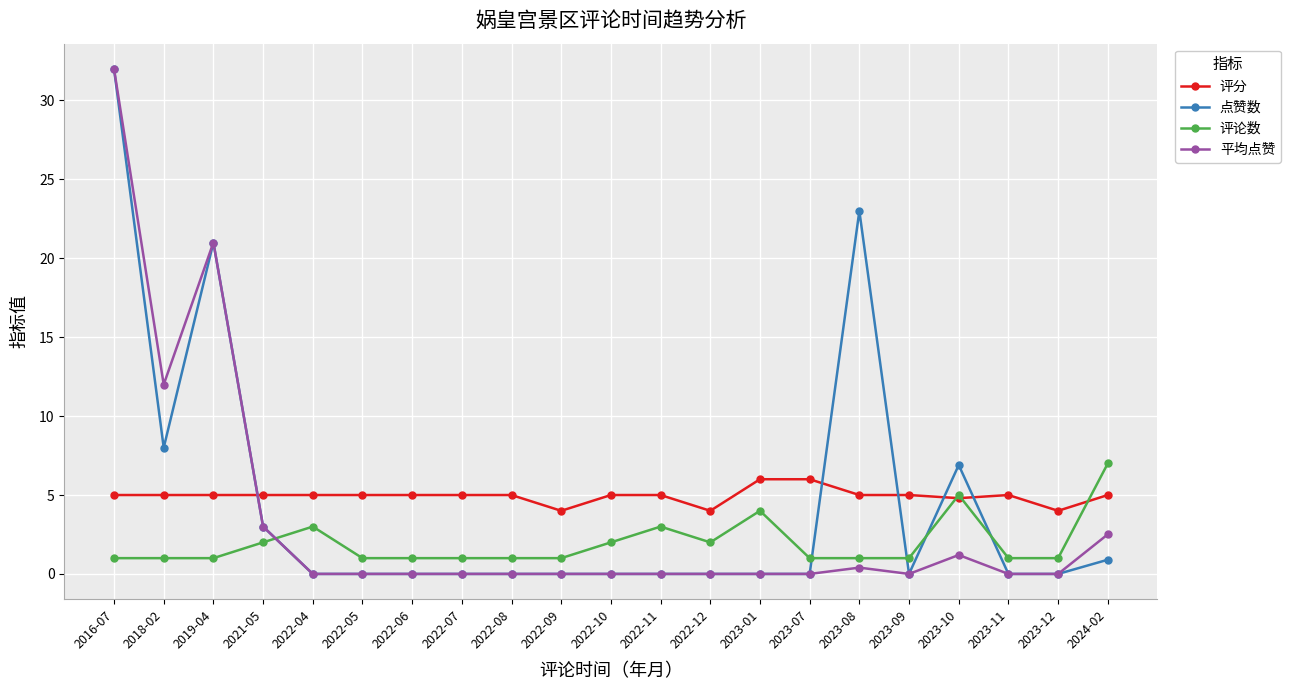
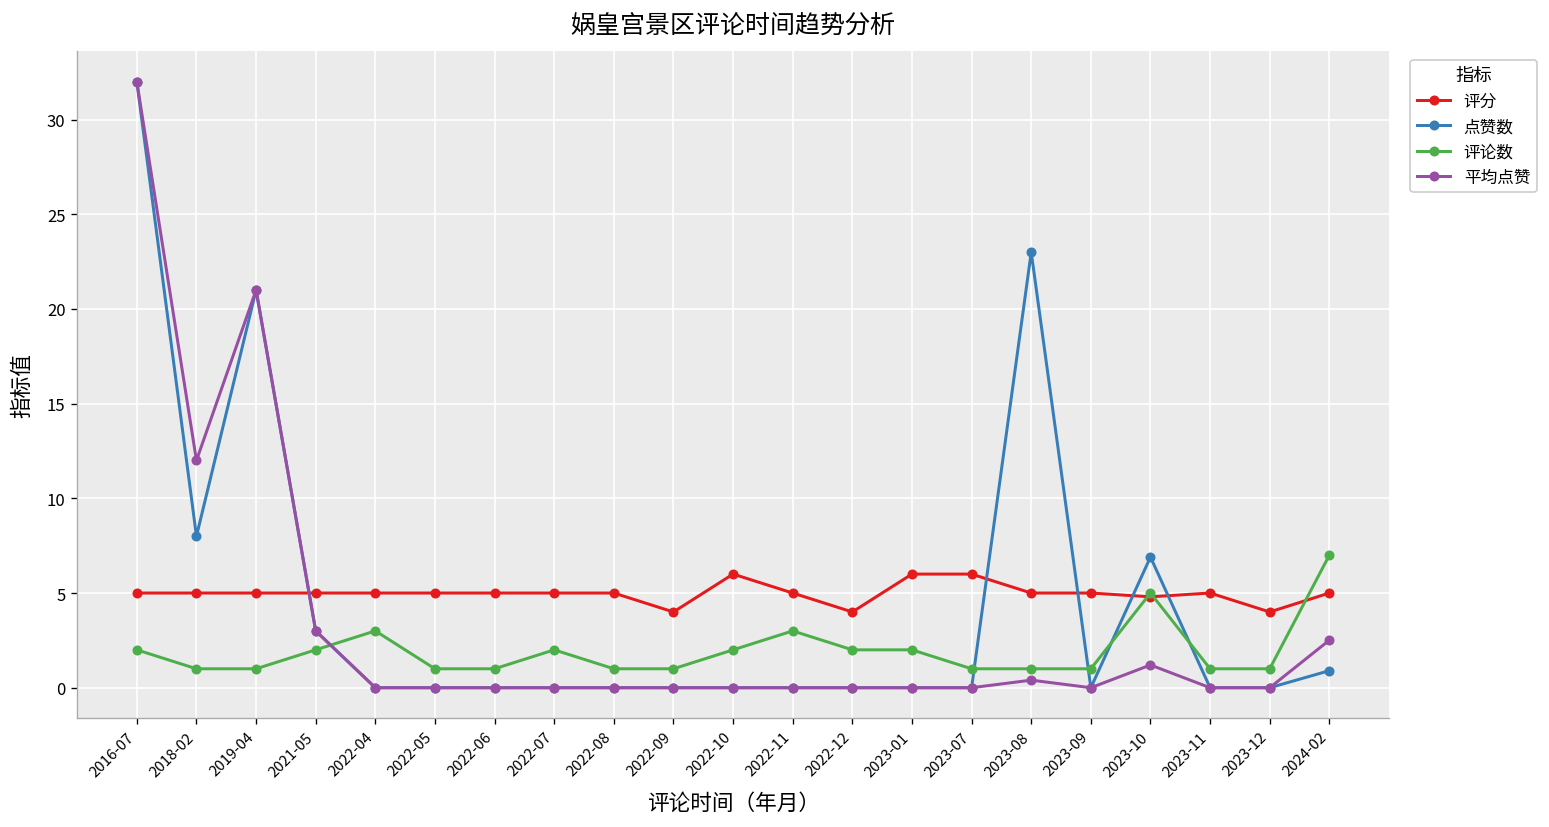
  {
    "评分": {
      "2016-07": 5,
      "2018-02": 5,
      "2019-04": 5,
      "2021-05": 5,
      "2022-04": 5,
      "2022-05": 5,
      "2022-06": 5,
      "2022-07": 5,
      "2022-08": 5,
      "2022-09": 4,
-     "2022-10": 5,
+     "2022-10": 6,
      "2022-11": 5,
      "2022-12": 4,
      "2023-01": 6,
      "2023-07": 6,
      "2023-08": 5,
      "2023-09": 5,
      "2023-10": 4.8,
      "2023-11": 5,
      "2023-12": 4,
      "2024-02": 5
    },
    "点赞数": {
      "2018-02": 8,
      "2023-08": 23,
      "2023-10": 7,
      "2024-02": 1
    },
    "评论数": {
-     "2016-07": 1,
+     "2016-07": 2,
      "2018-02": 1,
      "2019-04": 1,
      "2021-05": 2,
      "2022-04": 3,
      "2022-05": 1,
      "2022-06": 1,
-     "2022-07": 1,
+     "2022-07": 2,
      "2022-08": 1,
      "2022-09": 1,
      "2022-10": 2,
      "2022-11": 3,
      "2022-12": 2,
-     "2023-01": 4,
+     "2023-01": 2,
      "2023-07": 1,
      "2023-08": 1,
      "2023-09": 1,
      "2023-10": 5,
      "2023-11": 1,
      "2023-12": 1,
      "2024-02": 7
    },
    "平均点赞": {
      "2018-02": 12,
      "2023-08": 0.4,
      "2023-10": 1.2,
      "2024-02": 2.5
    }
  }
